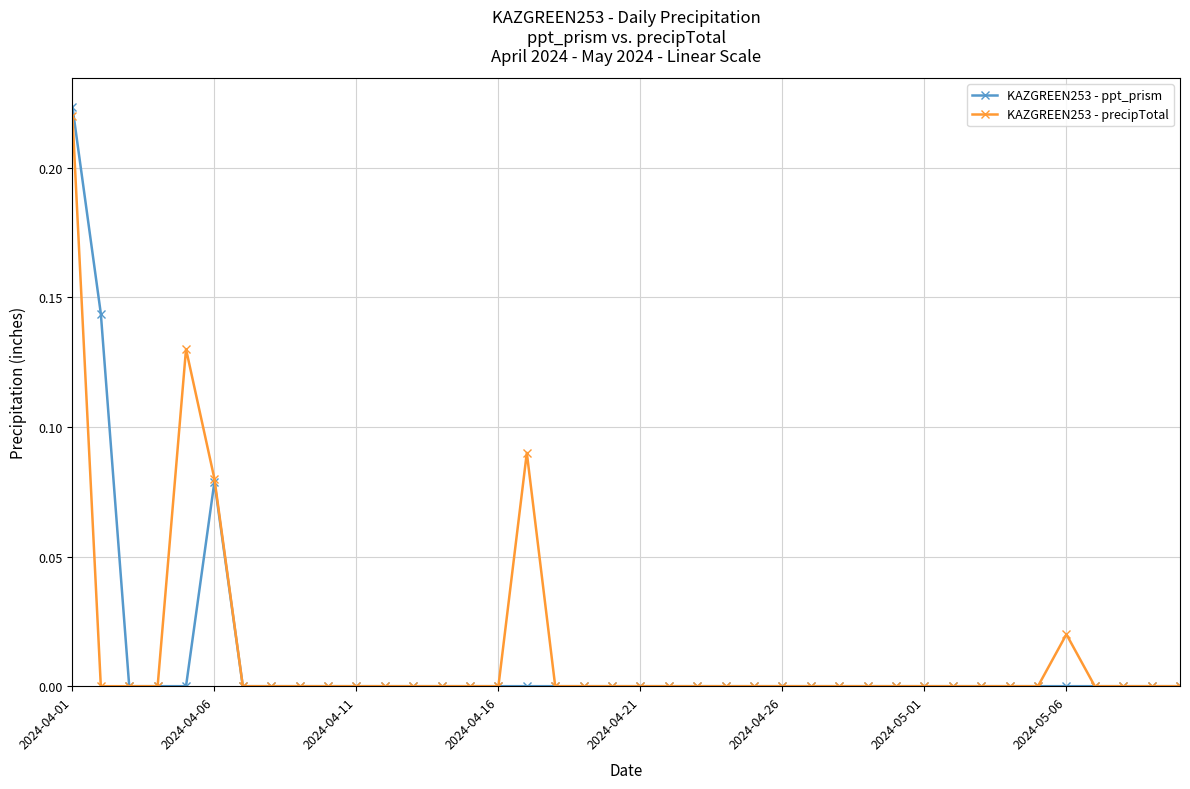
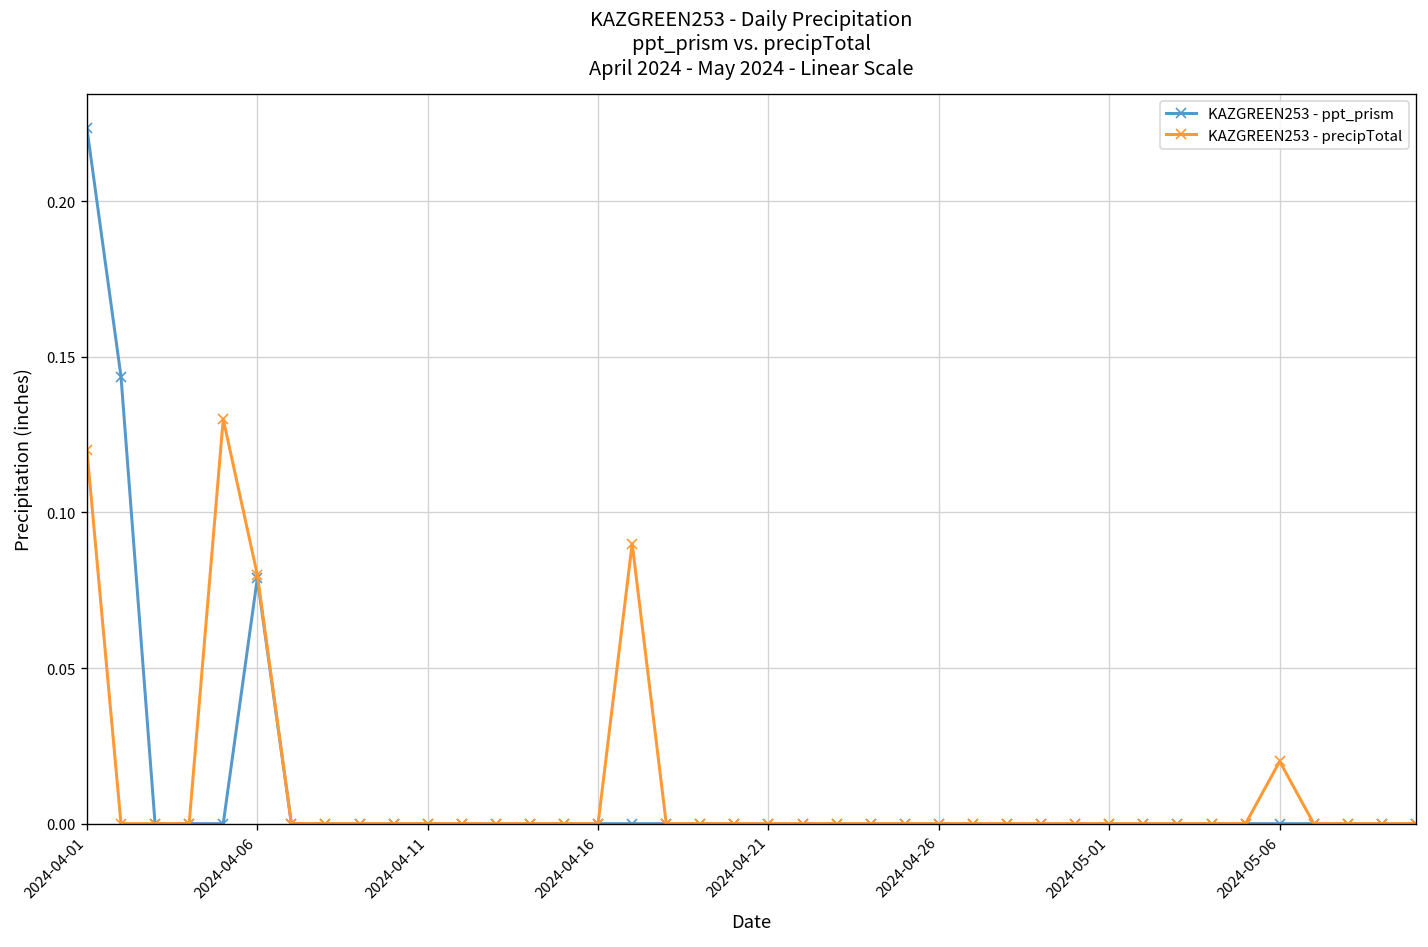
  {
    "KAZGREEN253 - ppt_prism": {
      "2024-04-01": 0.223,
      "2024-04-06": 0.079,
      "2024-05-06": 0.00
    },
    "KAZGREEN253 - precipTotal": {
-     "2024-04-01": 0.22,
+     "2024-04-01": 0.12,
      "2024-04-06": 0.08,
      "2024-05-06": 0.02
    }
  }
